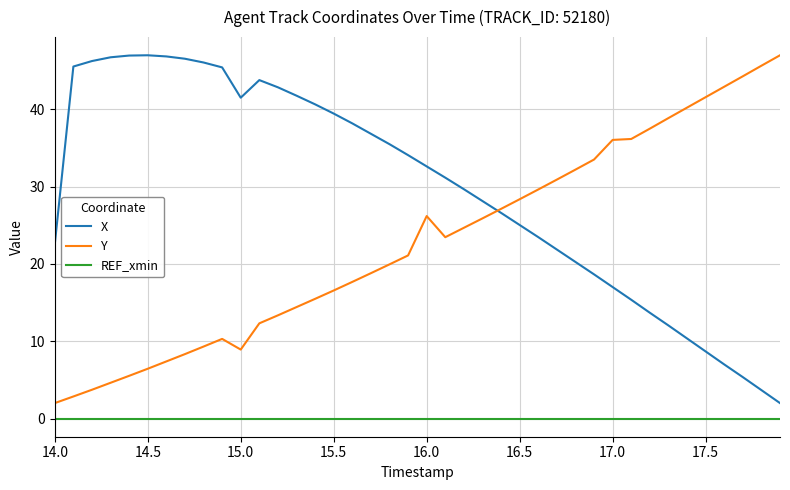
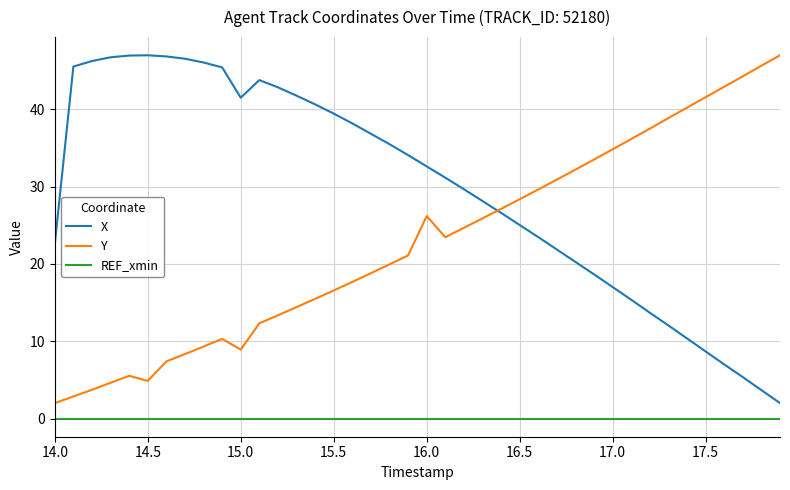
  {
    "X": {
      "14.0": 23,
      "14.5": 47,
      "15.0": 42,
      "15.5": 39,
      "16.0": 33,
      "16.5": 25,
      "17.0": 17,
      "17.5": 9
    },
    "Y": {
      "14.0": 2,
-     "14.5": 6,
+     "14.5": 5,
      "15.0": 9,
      "15.5": 17,
      "16.0": 26,
      "16.5": 28,
-     "17.0": 36,
+     "17.0": 35,
      "17.5": 42
    },
    "REF_xmin": {
      "14.0": 0,
      "14.5": 0,
      "15.0": 0,
      "15.5": 0,
      "16.0": 0,
      "16.5": 0,
      "17.0": 0,
      "17.5": 0
    }
  }
